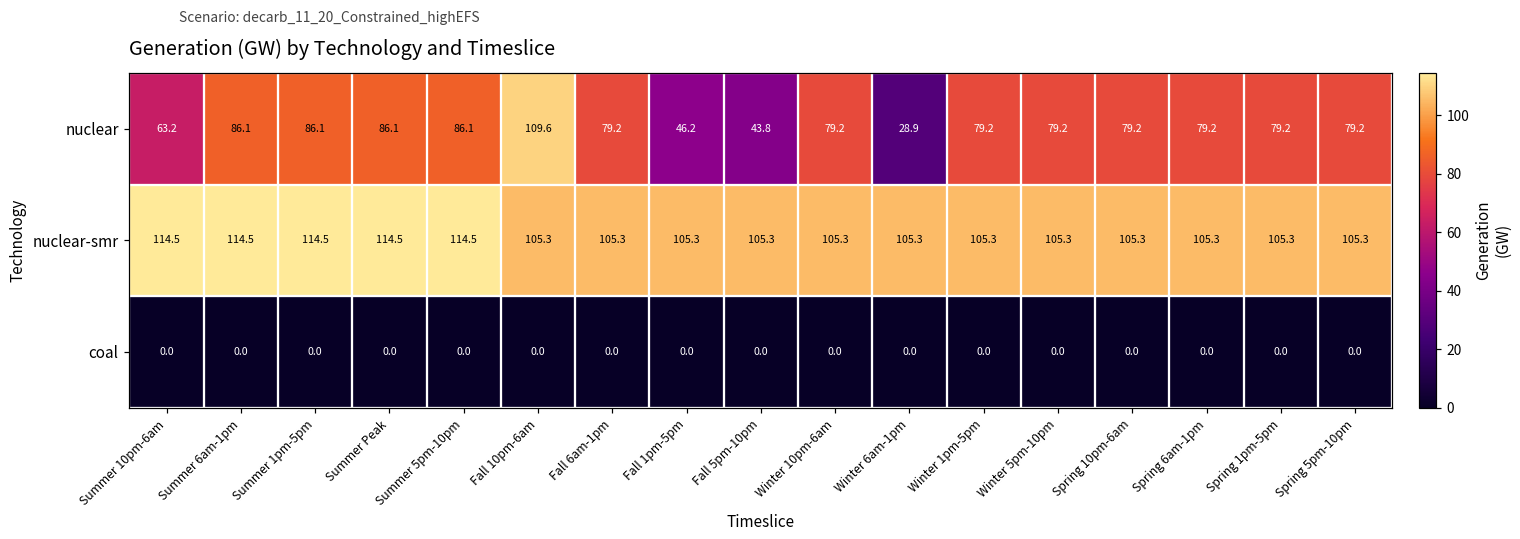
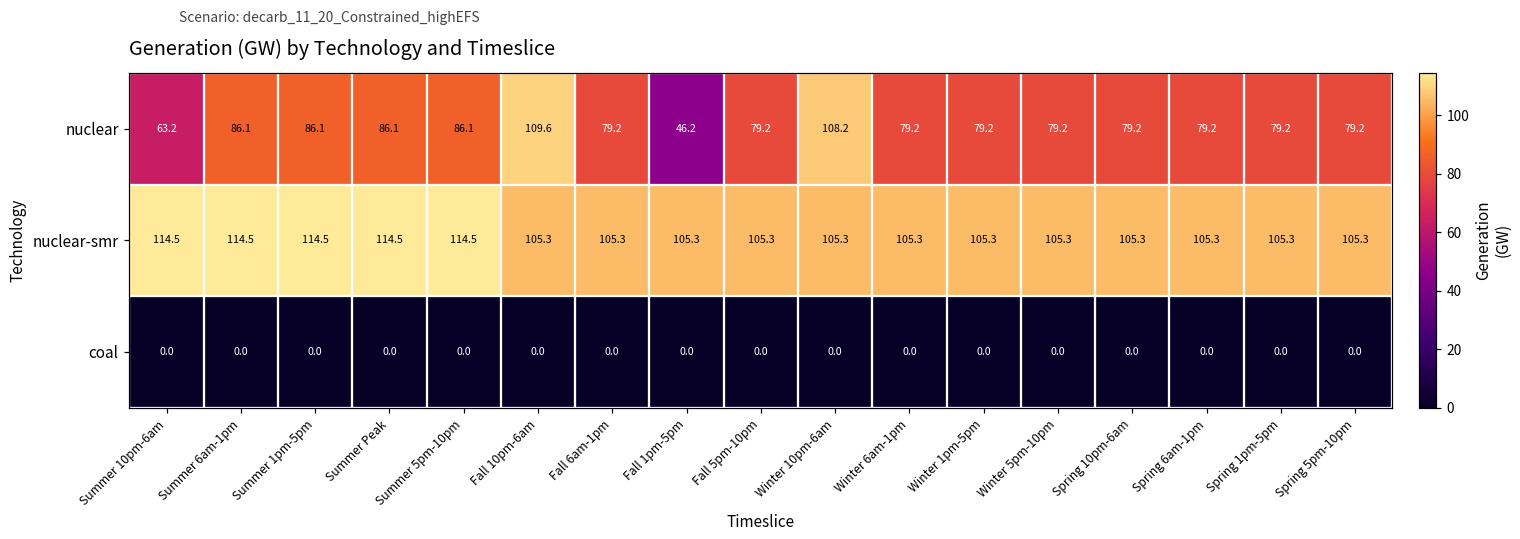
  {
    "nuclear": {
      "Summer 10pm-6am": 63.2,
      "Summer 6am-1pm": 86.1,
      "Summer 1pm-5pm": 86.1,
      "Summer Peak": 86.1,
      "Summer 5pm-10pm": 86.1,
      "Fall 10pm-6am": 109.6,
      "Fall 6am-1pm": 79.2,
      "Fall 1pm-5pm": 46.2,
-     "Fall 5pm-10pm": 43.8,
-     "Winter 10pm-6am": 79.2,
-     "Winter 6am-1pm": 28.9,
+     "Fall 5pm-10pm": 79.2,
+     "Winter 10pm-6am": 108.2,
+     "Winter 6am-1pm": 79.2,
      "Winter 1pm-5pm": 79.2,
      "Winter 5pm-10pm": 79.2,
      "Spring 10pm-6am": 79.2,
      "Spring 6am-1pm": 79.2,
      "Spring 1pm-5pm": 79.2,
      "Spring 5pm-10pm": 79.2
    },
    "nuclear-smr": {
      "Summer 10pm-6am": 114.5,
      "Summer 6am-1pm": 114.5,
      "Summer 1pm-5pm": 114.5,
      "Summer Peak": 114.5,
      "Summer 5pm-10pm": 114.5,
      "Fall 10pm-6am": 105.3,
      "Fall 6am-1pm": 105.3,
      "Fall 1pm-5pm": 105.3,
      "Fall 5pm-10pm": 105.3,
      "Winter 10pm-6am": 105.3,
      "Winter 6am-1pm": 105.3,
      "Winter 1pm-5pm": 105.3,
      "Winter 5pm-10pm": 105.3,
      "Spring 10pm-6am": 105.3,
      "Spring 6am-1pm": 105.3,
      "Spring 1pm-5pm": 105.3,
      "Spring 5pm-10pm": 105.3
    },
    "coal": {
      "Summer 10pm-6am": 0.0,
      "Summer 6am-1pm": 0.0,
      "Summer 1pm-5pm": 0.0,
      "Summer Peak": 0.0,
      "Summer 5pm-10pm": 0.0,
      "Fall 10pm-6am": 0.0,
      "Fall 6am-1pm": 0.0,
      "Fall 1pm-5pm": 0.0,
      "Fall 5pm-10pm": 0.0,
      "Winter 10pm-6am": 0.0,
      "Winter 6am-1pm": 0.0,
      "Winter 1pm-5pm": 0.0,
      "Winter 5pm-10pm": 0.0,
      "Spring 10pm-6am": 0.0,
      "Spring 6am-1pm": 0.0,
      "Spring 1pm-5pm": 0.0,
      "Spring 5pm-10pm": 0.0
    }
  }
